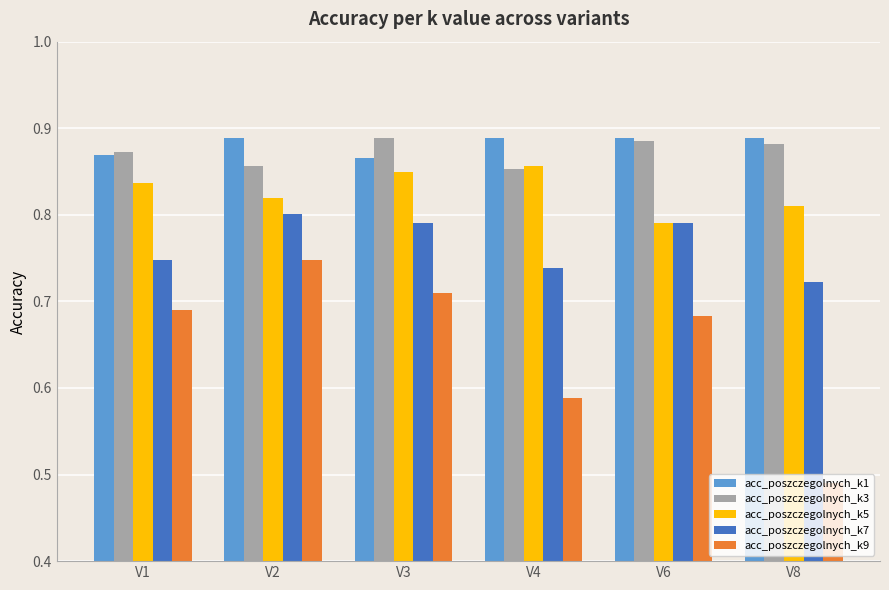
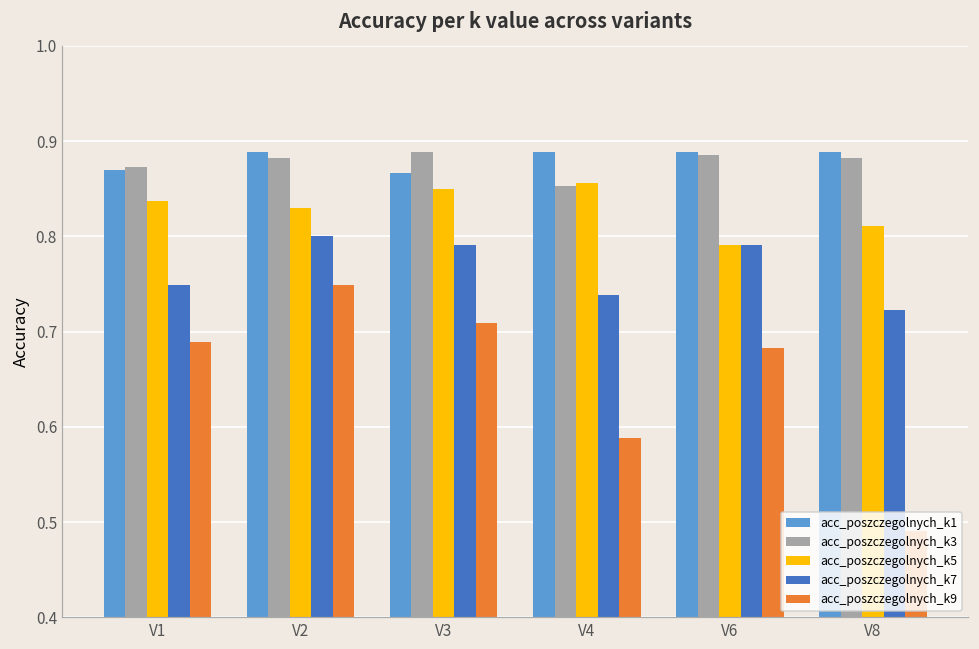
  {
    "acc_poszczegolnych_k3": {
      "V1": 0.87,
-     "V2": 0.86,
+     "V2": 0.88,
      "V3": 0.89,
      "V4": 0.85,
      "V6": 0.89,
      "V8": 0.88
    },
    "acc_poszczegolnych_k5": {
      "V1": 0.84,
-     "V2": 0.82,
+     "V2": 0.83,
      "V3": 0.85,
      "V4": 0.86,
      "V6": 0.79,
      "V8": 0.81
    },
    "acc_poszczegolnych_k9": {
      "V1": 0.69,
      "V2": 0.75,
      "V3": 0.71,
      "V4": 0.59,
      "V6": 0.68
    }
  }
